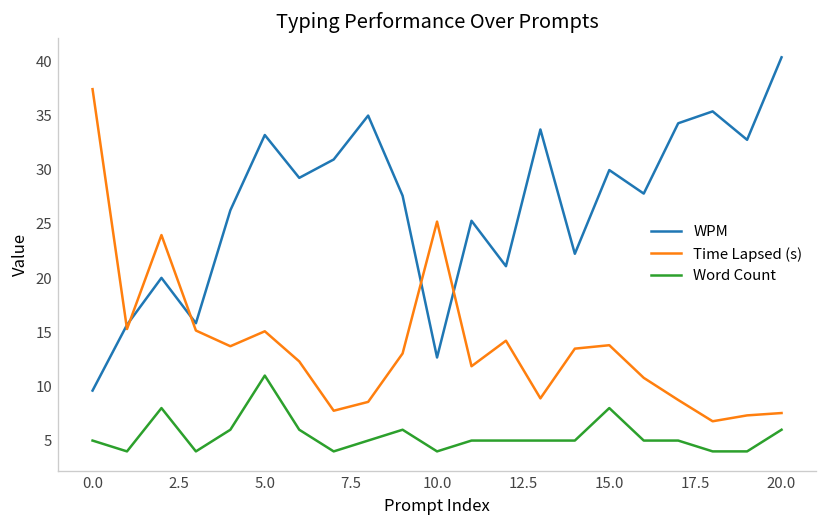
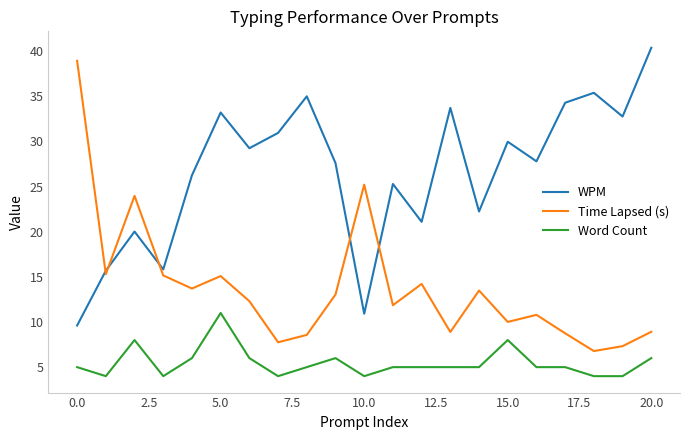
  {
    "WPM": {
      "0.0": 10,
      "5.0": 33,
-     "10.0": 13,
+     "10.0": 11,
      "15.0": 30,
      "20.0": 40
    },
    "Time Lapsed (s)": {
-     "0.0": 37,
+     "0.0": 39,
      "5.0": 15,
      "10.0": 25,
-     "15.0": 14,
-     "20.0": 8
+     "15.0": 10,
+     "20.0": 9
    },
    "Word Count": {
      "0.0": 5,
      "5.0": 11,
      "10.0": 4,
      "15.0": 8,
      "20.0": 6
    }
  }
